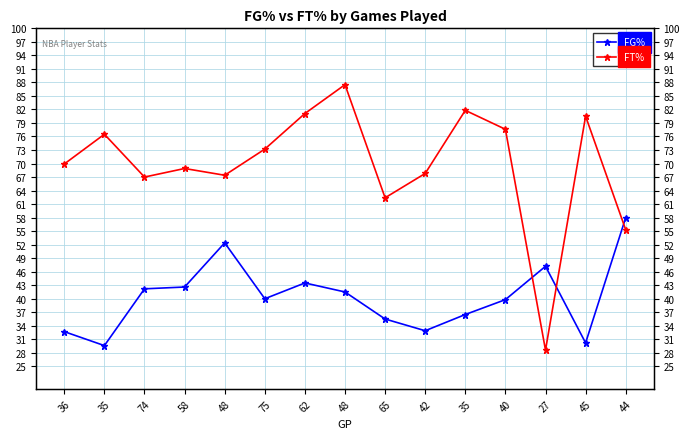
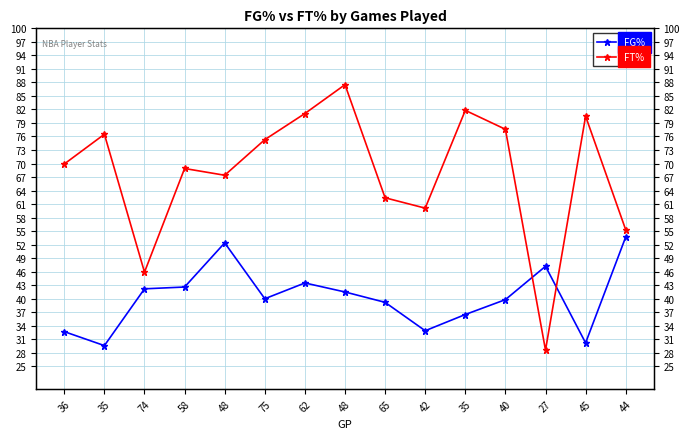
  {
    "FG%": {
      "36": 33,
      "74": 42,
      "58": 43,
      "75": 40,
      "62": 44,
-     "65": 36,
+     "65": 39,
      "42": 33,
      "40": 40,
      "27": 47,
      "45": 30,
-     "44": 58
+     "44": 54
    },
    "FT%": {
      "36": 70,
-     "74": 67,
+     "74": 46,
      "58": 69,
-     "75": 73,
+     "75": 75,
      "62": 81,
      "65": 62,
-     "42": 68,
+     "42": 60,
      "40": 78,
      "27": 29,
      "45": 81,
      "44": 55
    }
  }
